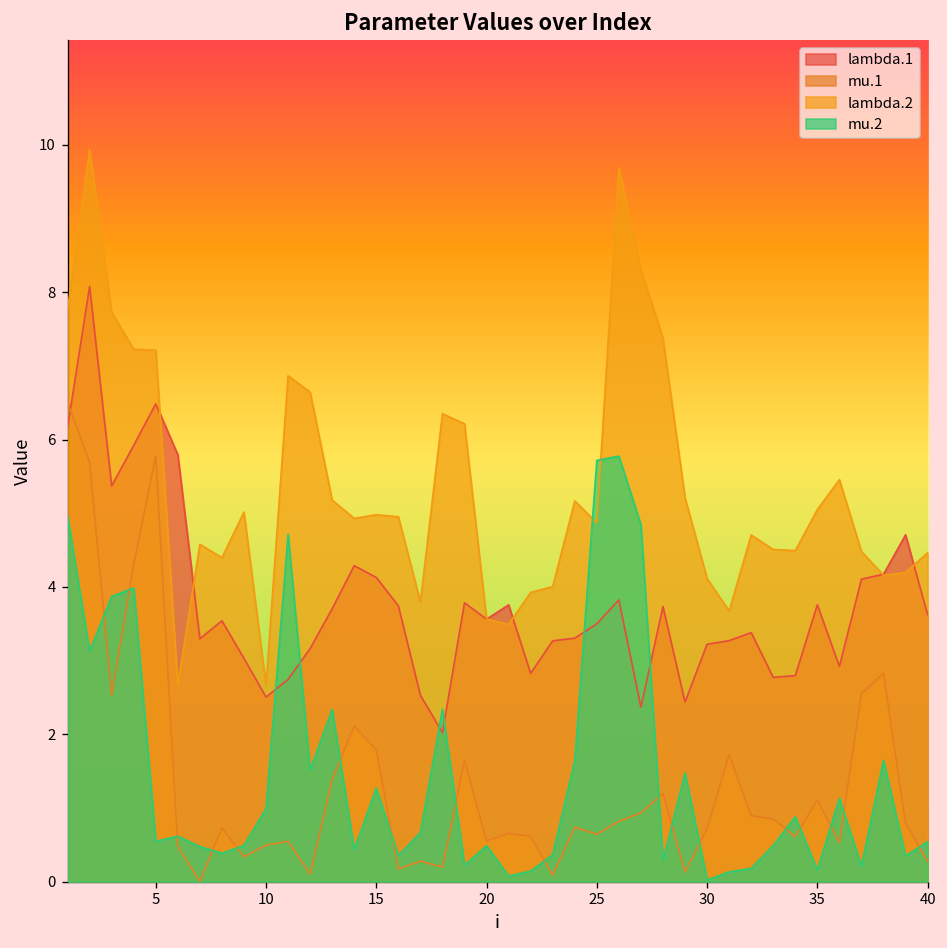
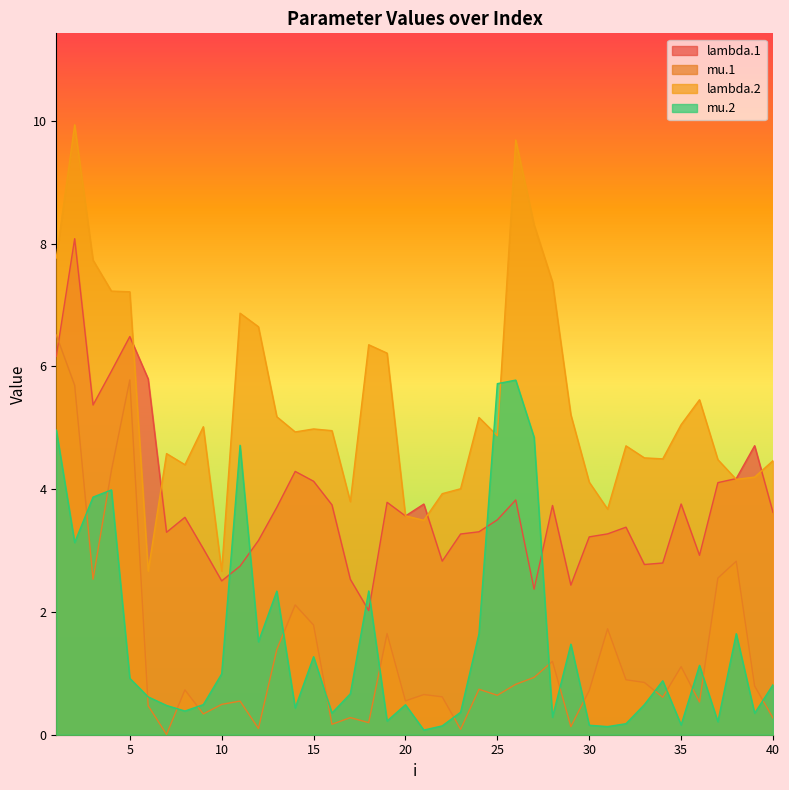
  {
    "mu.2": {
-     "5": 0.5,
+     "5": 0.9,
      "10": 1.0,
      "15": 1.3,
      "20": 0.5,
      "25": 5.7,
-     "30": 0.0,
+     "30": 0.2,
      "35": 0.2,
-     "40": 0.5
+     "40": 0.8
    }
  }
